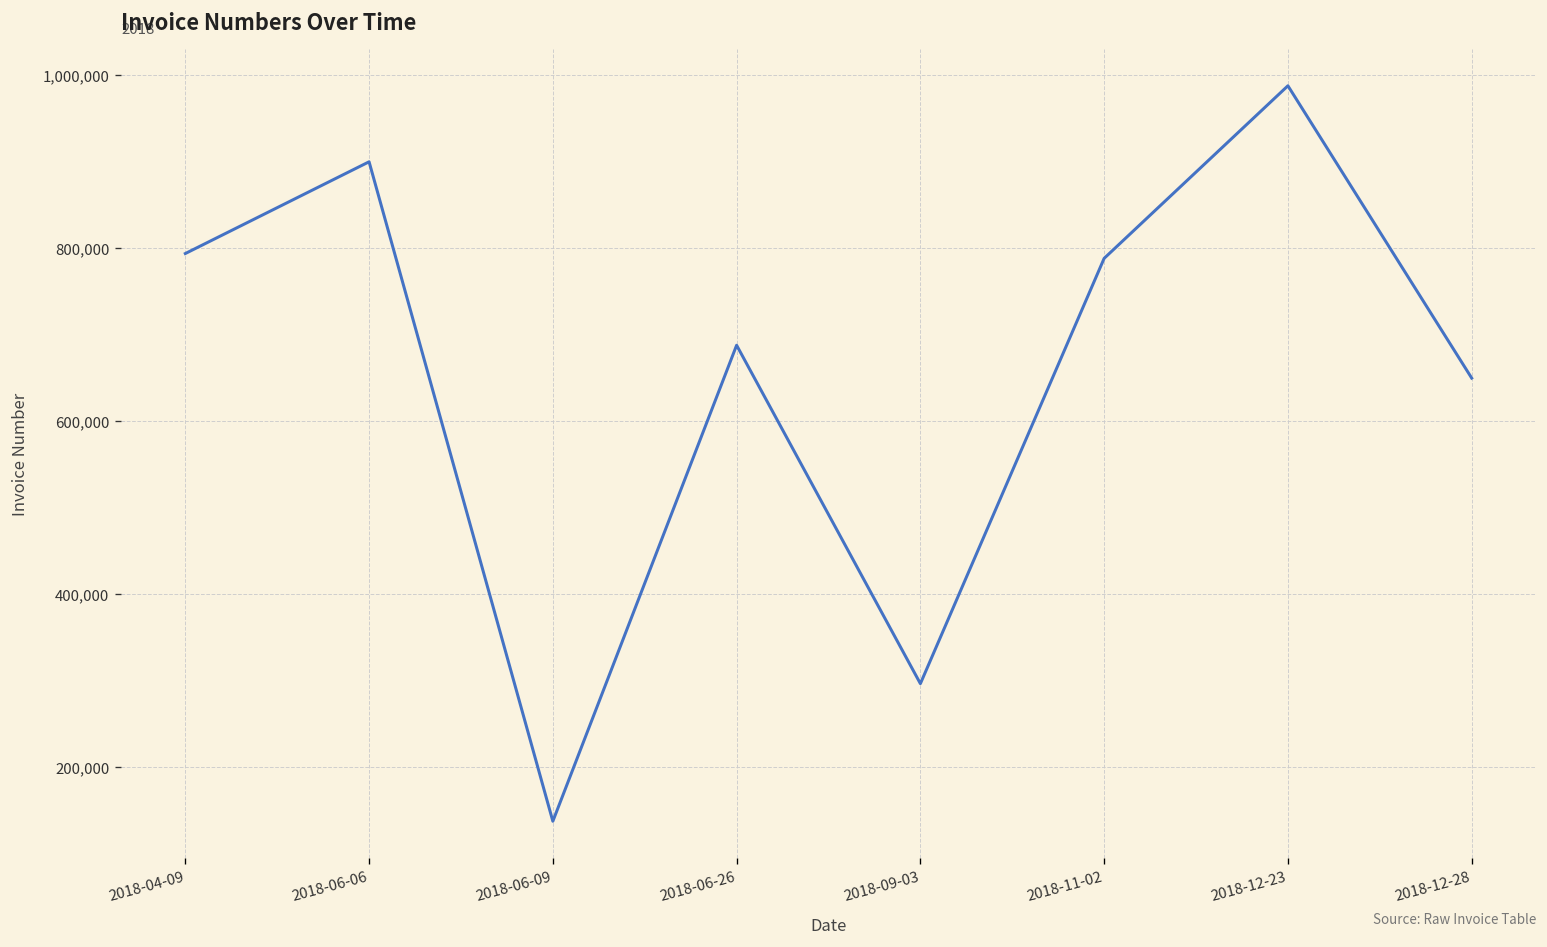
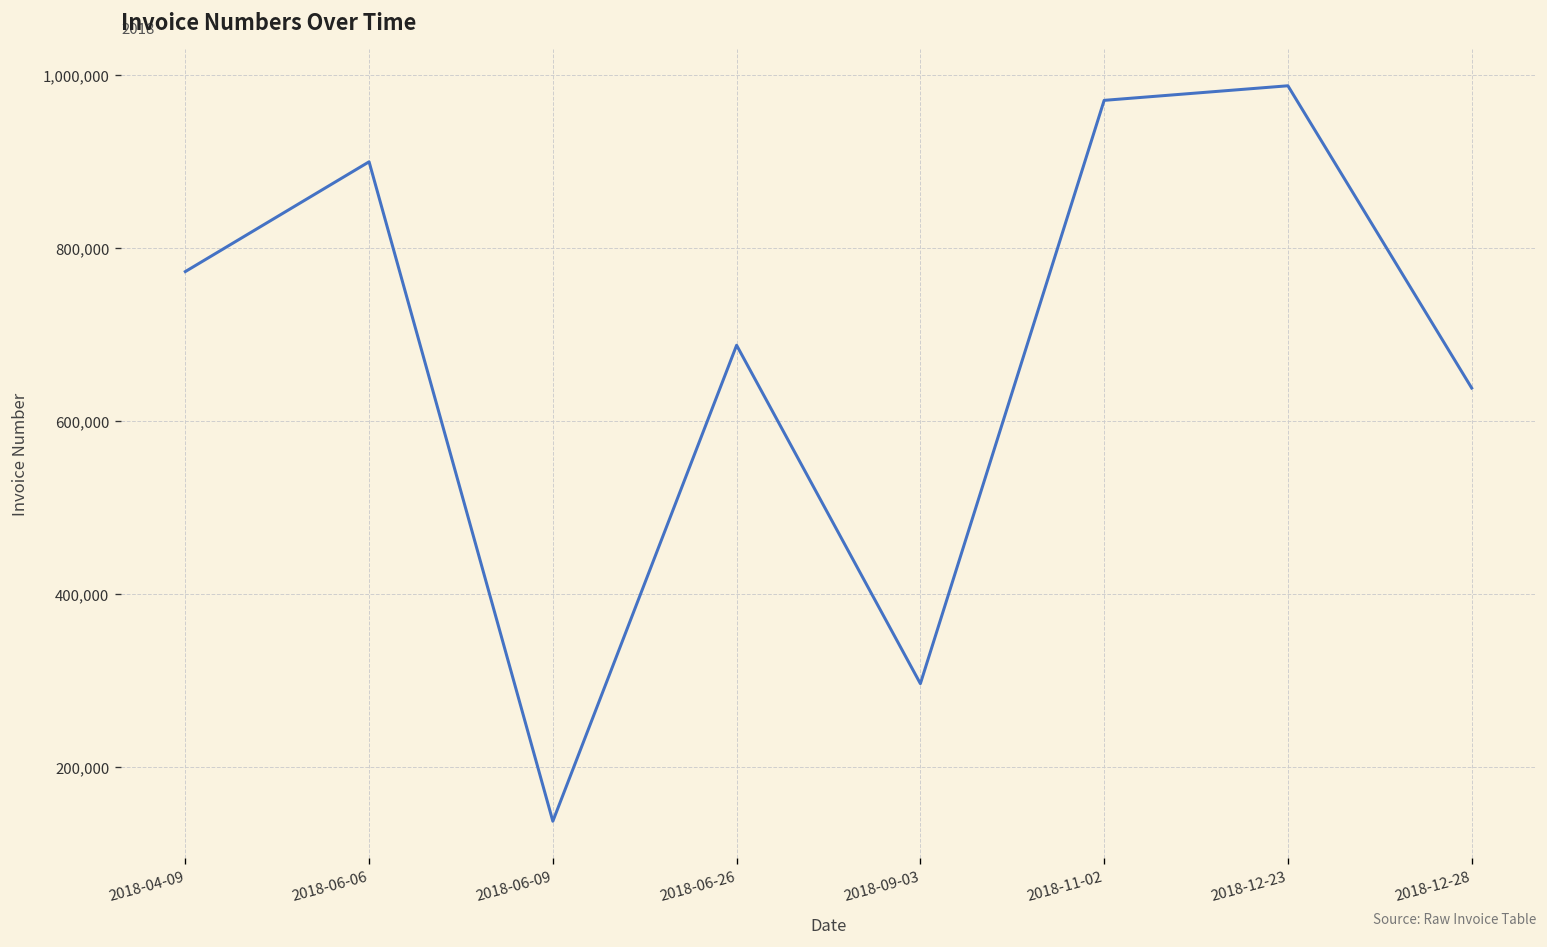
  {
-   "2018-04-09": "790,000",
+   "2018-04-09": "770,000",
    "2018-06-06": "900,000",
    "2018-06-09": "140,000",
    "2018-06-26": "690,000",
    "2018-09-03": "300,000",
-   "2018-11-02": "790,000",
+   "2018-11-02": "970,000",
    "2018-12-23": "990,000",
-   "2018-12-28": "650,000"
+   "2018-12-28": "640,000"
  }
